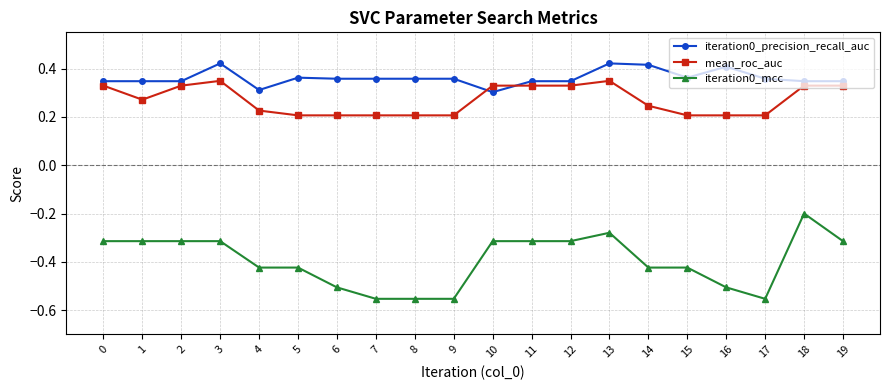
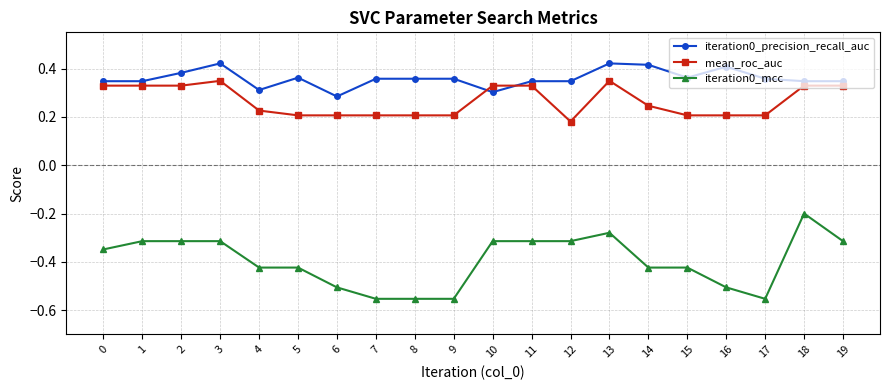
  {
    "iteration0_precision_recall_auc": {
      "0": 0.35,
      "1": 0.35,
-     "2": 0.35,
+     "2": 0.38,
      "3": 0.42,
      "4": 0.31,
      "5": 0.36,
-     "6": 0.36,
+     "6": 0.28,
      "7": 0.36,
      "8": 0.36,
      "9": 0.36,
      "10": 0.30,
      "11": 0.35,
      "12": 0.35,
      "13": 0.42,
      "14": 0.42
    },
    "mean_roc_auc": {
      "0": 0.33,
-     "1": 0.27,
+     "1": 0.33,
      "2": 0.33,
      "3": 0.35,
      "4": 0.23,
      "5": 0.21,
      "6": 0.21,
      "7": 0.21,
      "8": 0.21,
      "9": 0.21,
      "10": 0.33,
      "11": 0.33,
-     "12": 0.33,
+     "12": 0.18,
      "13": 0.35,
      "14": 0.25,
      "15": 0.21,
      "16": 0.21,
      "17": 0.21
    },
    "iteration0_mcc": {
-     "0": -0.31,
+     "0": -0.35,
      "1": -0.31,
      "2": -0.31,
      "3": -0.31,
      "4": -0.42,
      "5": -0.42,
      "6": -0.51,
      "7": -0.55,
      "8": -0.55,
      "9": -0.55,
      "10": -0.31,
      "11": -0.31,
      "12": -0.31,
      "13": -0.28,
      "14": -0.42,
      "15": -0.42,
      "16": -0.51,
      "17": -0.55,
      "18": -0.20,
      "19": -0.31
    }
  }
